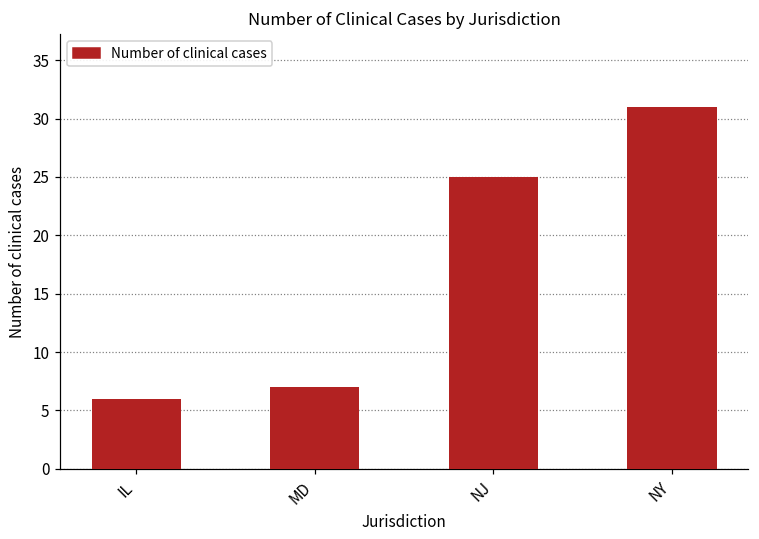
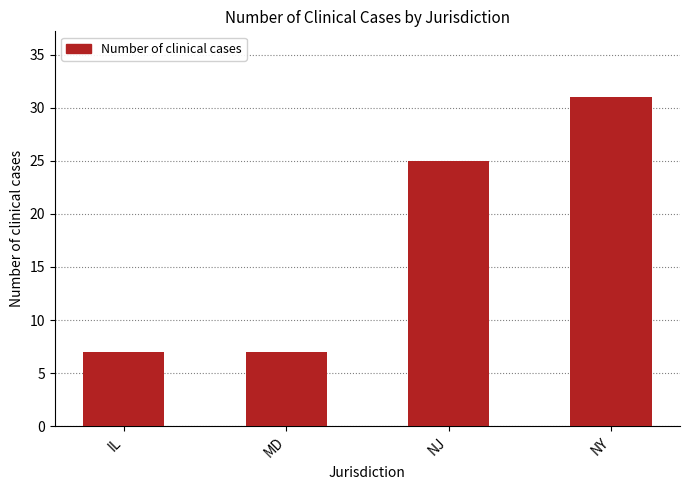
  {
-   "IL": 6,
+   "IL": 7,
    "MD": 7,
    "NJ": 25,
    "NY": 31
  }
